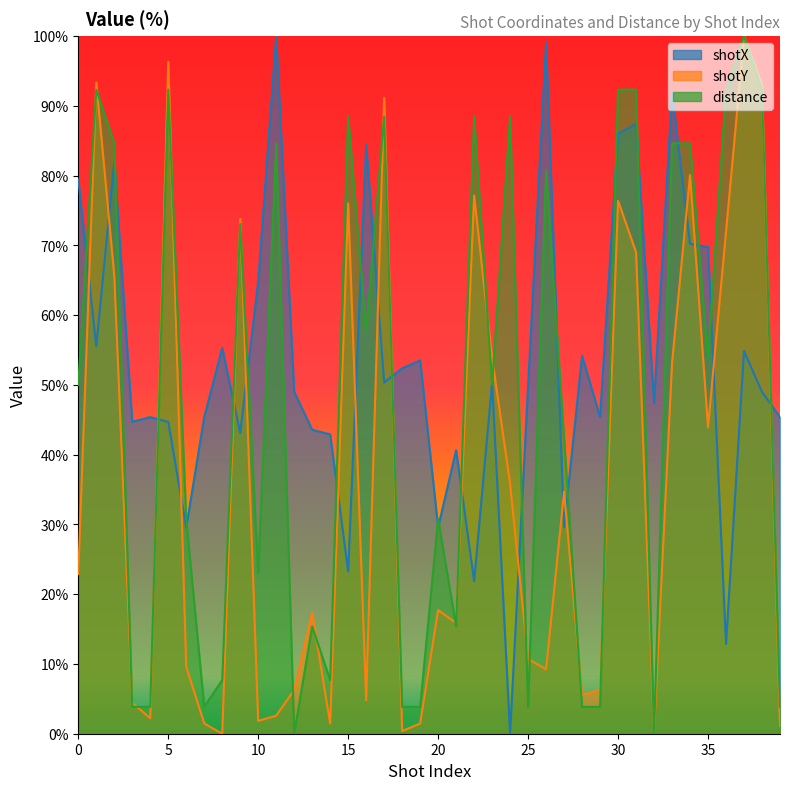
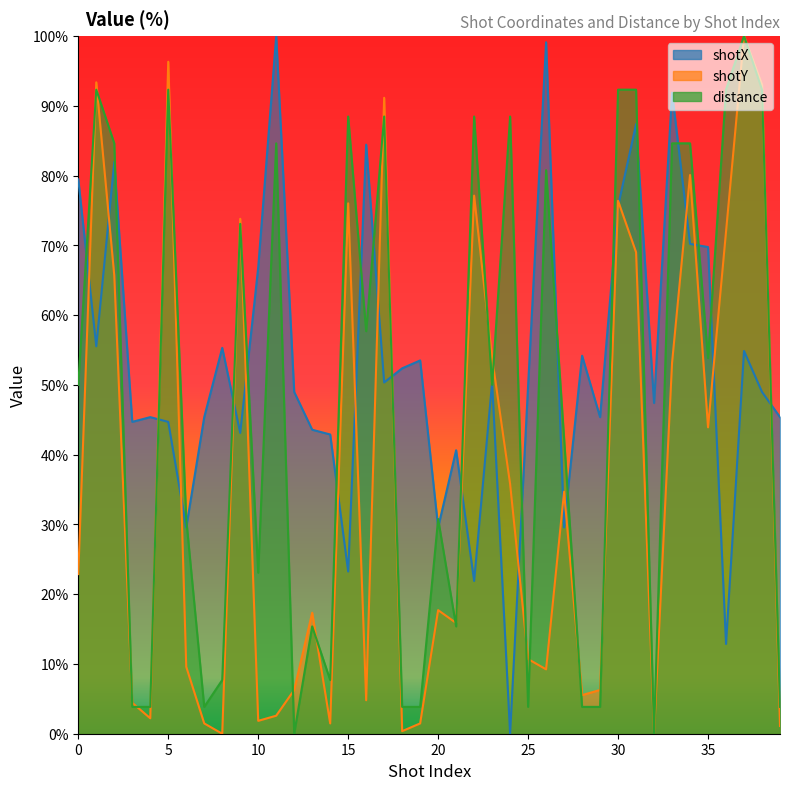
  {
    "shotX": {
      "0": "79%",
      "5": "45%",
-     "10": "65%",
+     "10": "67%",
      "15": "23%",
      "20": "30%",
      "25": "50%",
-     "30": "86%",
+     "30": "76%",
      "35": "70%"
    },
    "shotY": {
      "0": "23%",
      "5": "96%",
      "10": "2%",
      "15": "76%",
      "20": "18%",
      "25": "11%",
      "30": "76%",
      "35": "44%"
    },
    "distance": {
      "0": "50%",
      "5": "92%",
      "10": "23%",
      "15": "88%",
      "20": "31%",
      "25": "4%",
      "30": "92%",
      "35": "54%"
    }
  }
